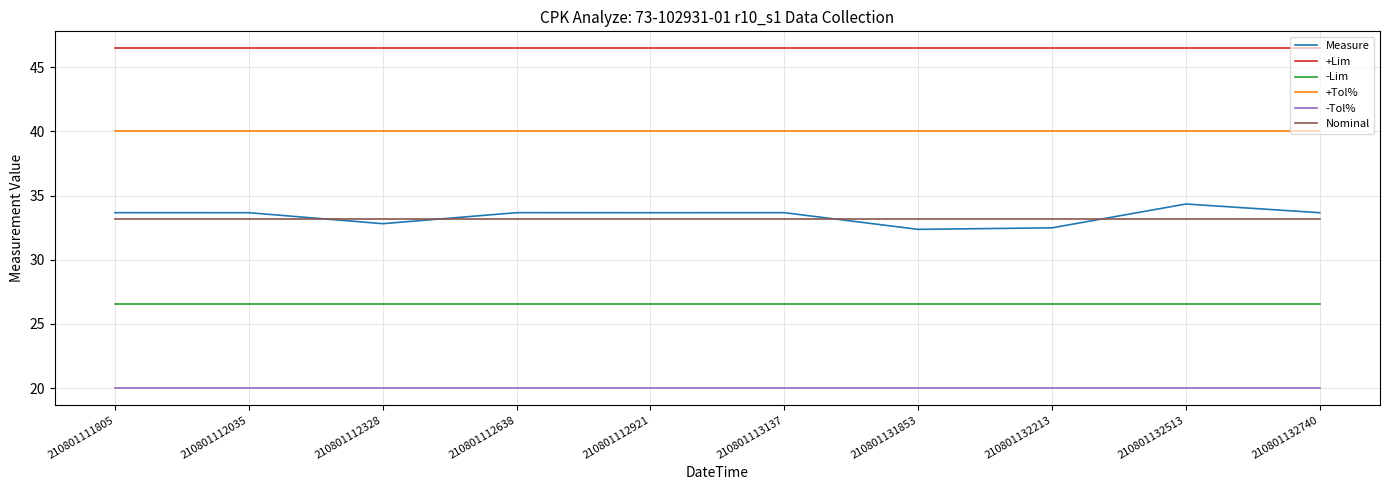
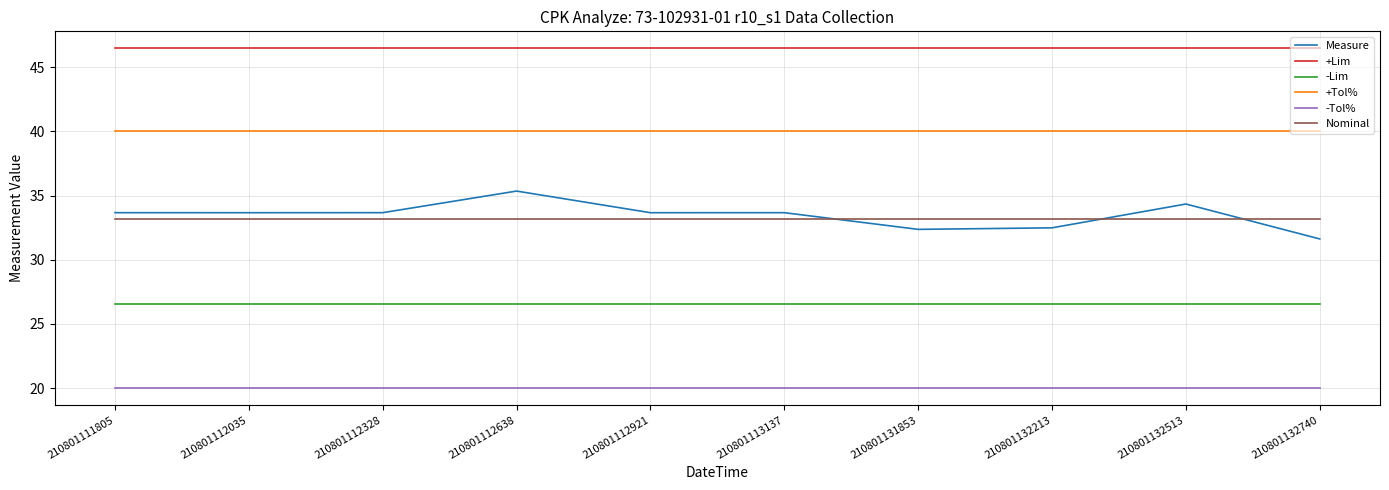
  {
    "Measure": {
      "210801111805": 33.7,
      "210801112035": 33.7,
-     "210801112328": 32.8,
-     "210801112638": 33.7,
+     "210801112328": 33.7,
+     "210801112638": 35.4,
      "210801112921": 33.7,
      "210801113137": 33.7,
      "210801131853": 32.4,
      "210801132213": 32.5,
      "210801132513": 34.3,
-     "210801132740": 33.7
+     "210801132740": 31.6
    },
    "+Lim": {
      "210801111805": 46.5,
      "210801112035": 46.5,
      "210801112328": 46.5,
      "210801112638": 46.5,
      "210801112921": 46.5,
      "210801113137": 46.5,
      "210801131853": 46.5,
      "210801132213": 46.5,
      "210801132513": 46.5
    },
    "-Lim": {
      "210801111805": 26.6,
      "210801112035": 26.6,
      "210801112328": 26.6,
      "210801112638": 26.6,
      "210801112921": 26.6,
      "210801113137": 26.6,
      "210801131853": 26.6,
      "210801132213": 26.6,
      "210801132513": 26.6,
      "210801132740": 26.6
    },
    "+Tol%": {
      "210801111805": 40.0,
      "210801112035": 40.0,
      "210801112328": 40.0,
      "210801112638": 40.0,
      "210801112921": 40.0,
      "210801113137": 40.0,
      "210801131853": 40.0,
      "210801132213": 40.0,
      "210801132513": 40.0
    },
    "-Tol%": {
      "210801111805": 20.0,
      "210801112035": 20.0,
      "210801112328": 20.0,
      "210801112638": 20.0,
      "210801112921": 20.0,
      "210801113137": 20.0,
      "210801131853": 20.0,
      "210801132213": 20.0,
      "210801132513": 20.0,
      "210801132740": 20.0
    },
    "Nominal": {
      "210801111805": 33.2,
      "210801112035": 33.2,
      "210801112328": 33.2,
      "210801112638": 33.2,
      "210801112921": 33.2,
      "210801113137": 33.2,
      "210801131853": 33.2,
      "210801132213": 33.2,
      "210801132513": 33.2,
      "210801132740": 33.2
    }
  }
